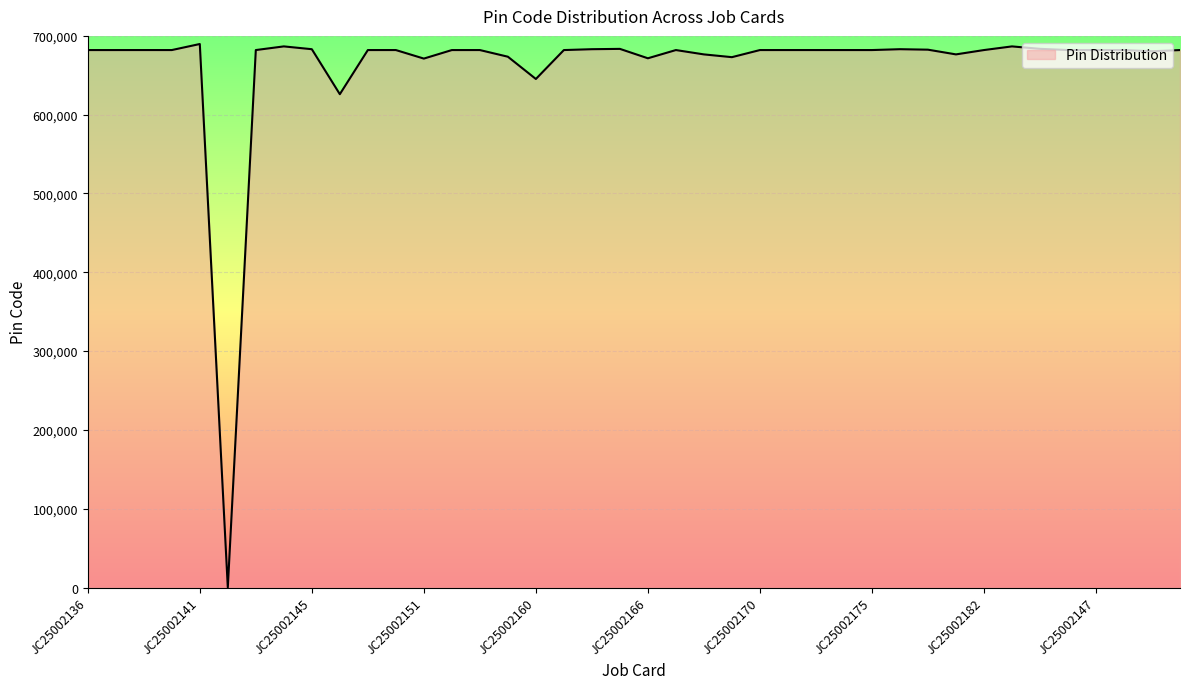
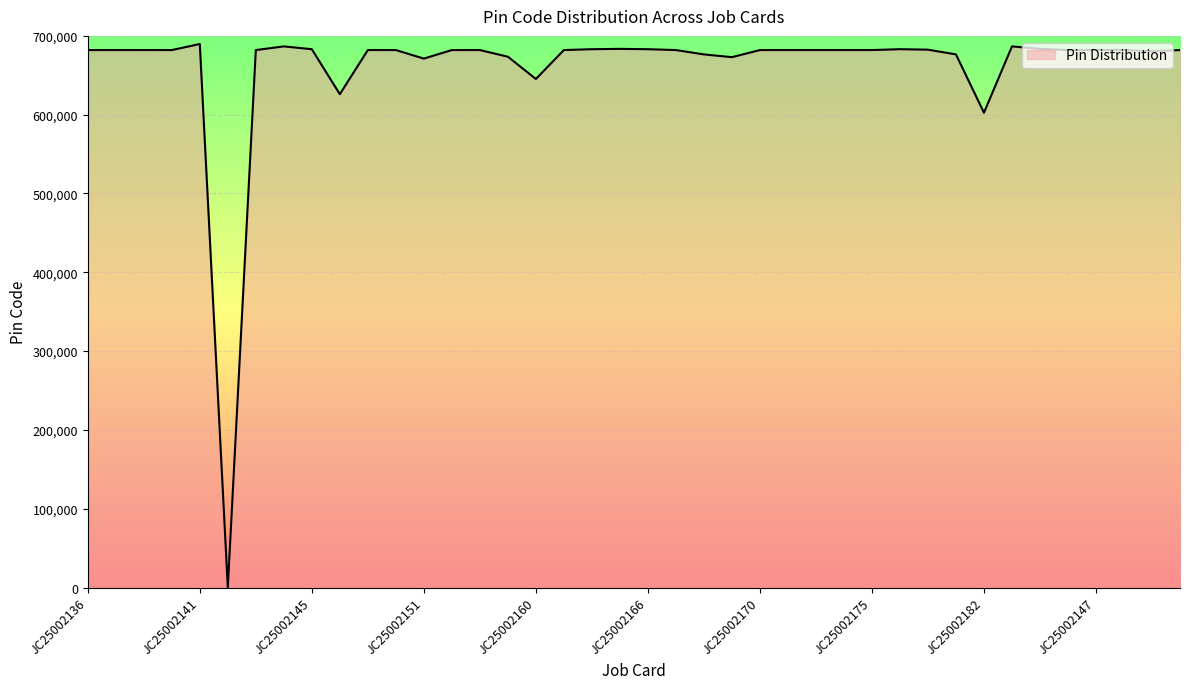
  {
    "JC25002136": "680,000",
    "JC25002141": "690,000",
    "JC25002145": "680,000",
    "JC25002151": "670,000",
    "JC25002160": "650,000",
-   "JC25002166": "670,000",
+   "JC25002166": "680,000",
    "JC25002170": "680,000",
    "JC25002175": "680,000",
-   "JC25002182": "680,000"
+   "JC25002182": "600,000"
  }
